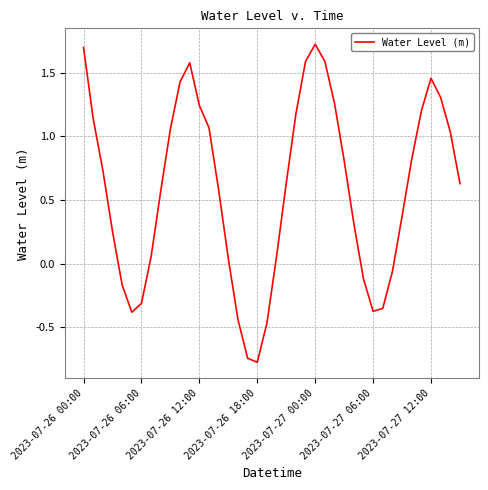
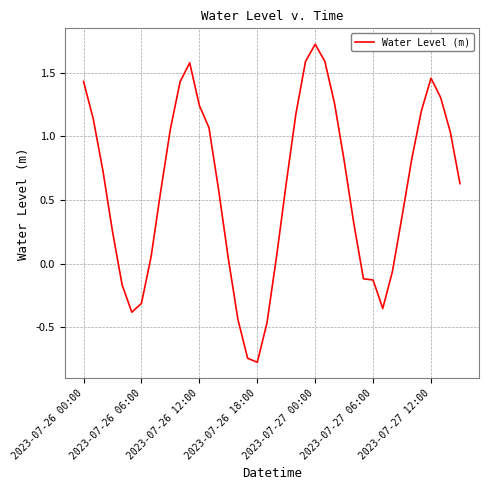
  {
-   "2023-07-26 00:00": 1.70,
+   "2023-07-26 00:00": 1.43,
    "2023-07-26 06:00": -0.31,
    "2023-07-26 12:00": 1.24,
    "2023-07-26 18:00": -0.78,
    "2023-07-27 00:00": 1.72,
-   "2023-07-27 06:00": -0.38,
+   "2023-07-27 06:00": -0.13,
    "2023-07-27 12:00": 1.46
  }
